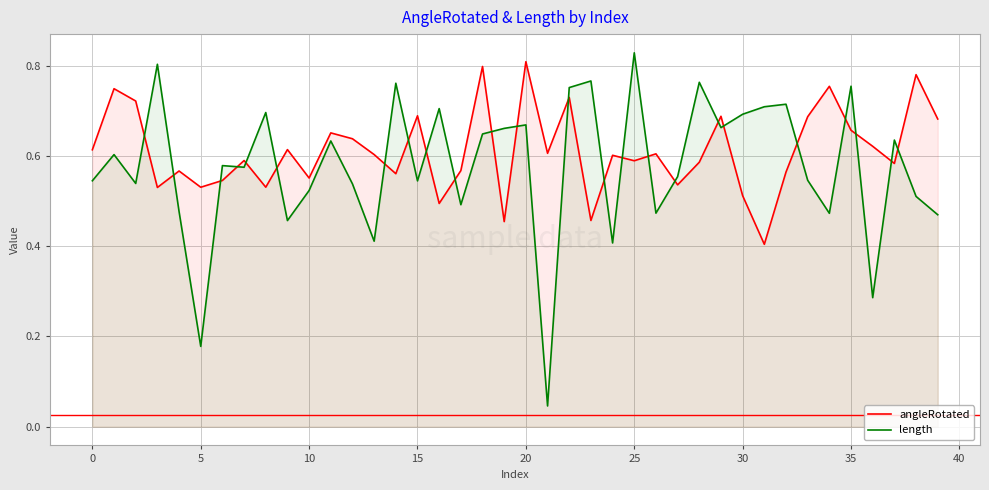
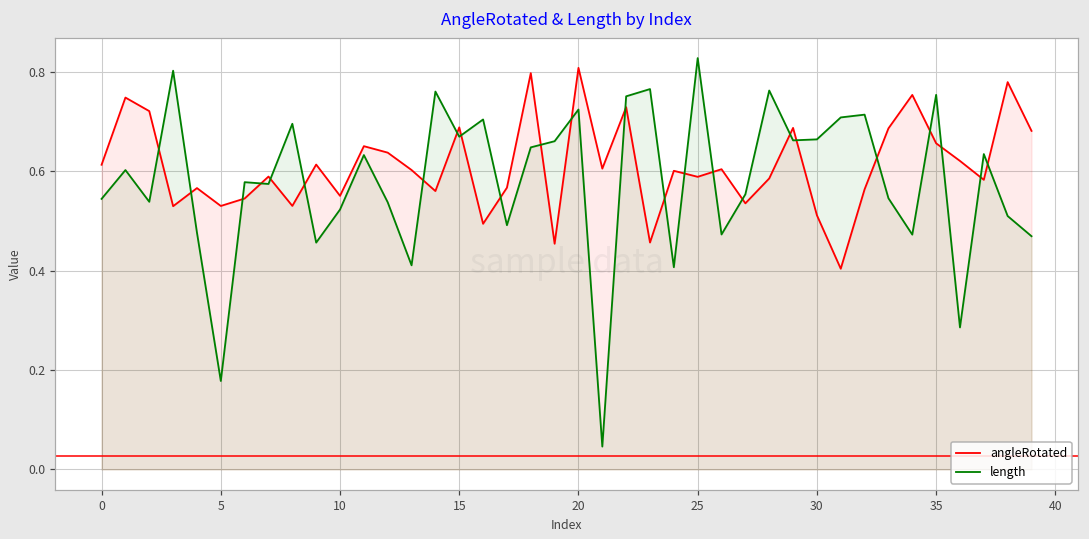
  {
    "angleRotated": {
      "0": 0.61,
      "5": 0.53,
      "10": 0.55,
      "15": 0.69,
      "20": 0.81,
      "25": 0.59,
      "30": 0.51,
      "35": 0.66
    },
    "length": {
      "0": 0.54,
      "5": 0.18,
      "10": 0.52,
-     "15": 0.54,
-     "20": 0.67,
+     "15": 0.67,
+     "20": 0.72,
      "25": 0.83,
-     "30": 0.69,
+     "30": 0.66,
      "35": 0.75
    }
  }
